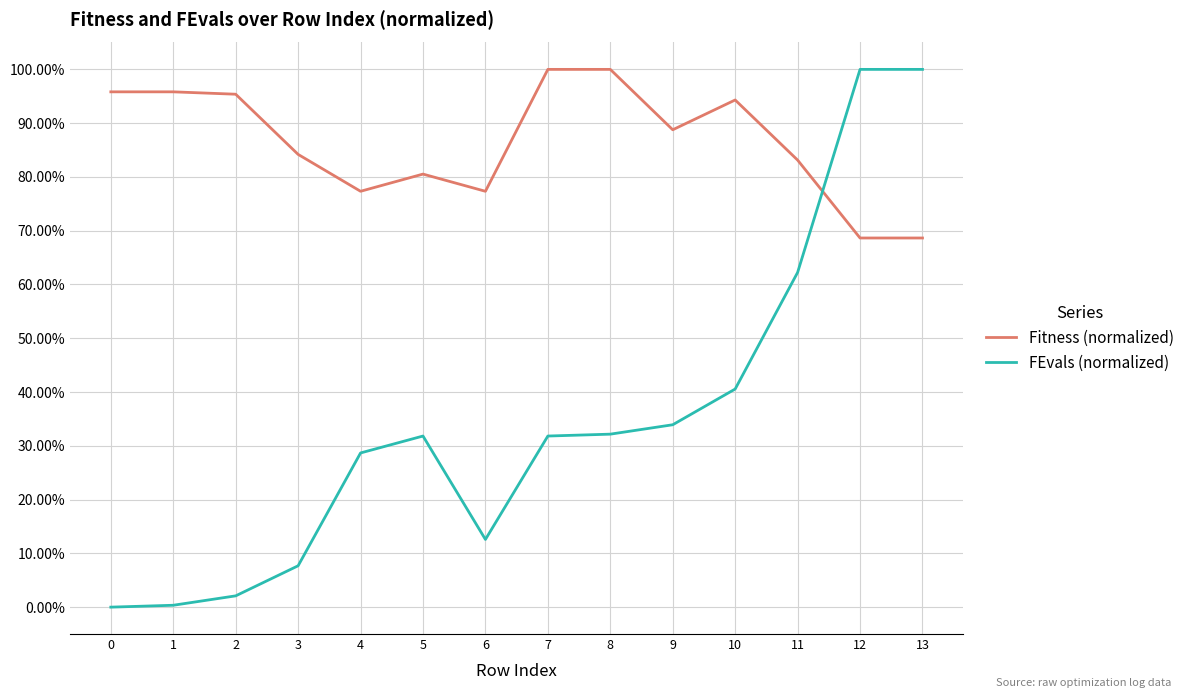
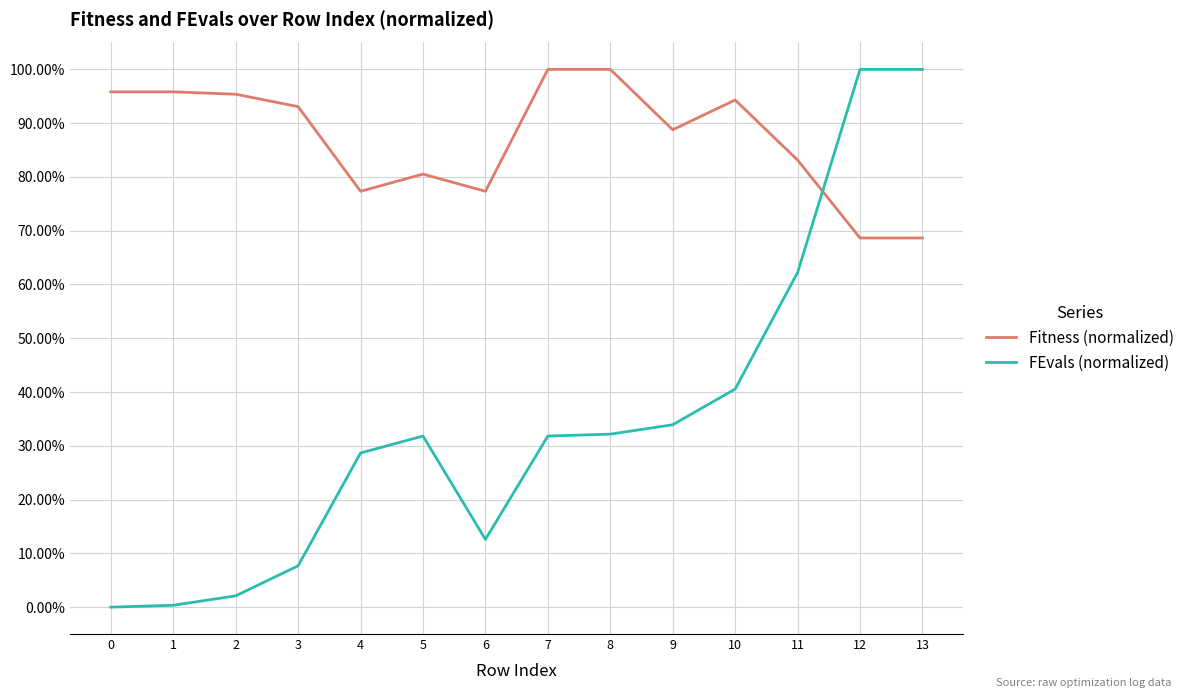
  {
    "Fitness (normalized)": {
      "0": "96%",
      "1": "96%",
      "2": "95%",
-     "3": "84%",
+     "3": "93%",
      "4": "77%",
      "5": "81%",
      "6": "77%",
      "7": "100%",
      "8": "100%",
      "9": "89%",
      "10": "94%",
      "11": "83%",
      "12": "69%",
      "13": "69%"
    },
    "FEvals (normalized)": {
      "0": "0%",
      "1": "0%",
      "2": "2%",
      "3": "8%",
      "4": "29%",
      "5": "32%",
      "6": "13%",
      "7": "32%",
      "8": "32%",
      "9": "34%",
      "10": "41%",
      "11": "62%",
      "12": "100%",
      "13": "100%"
    }
  }
